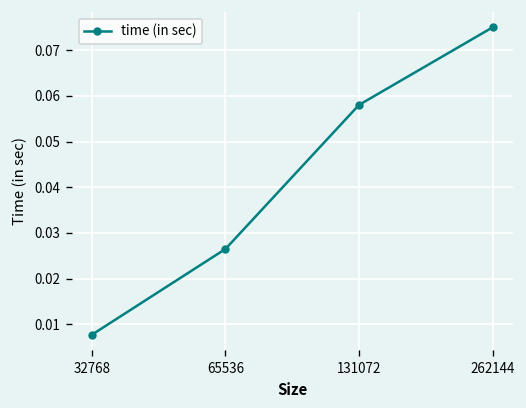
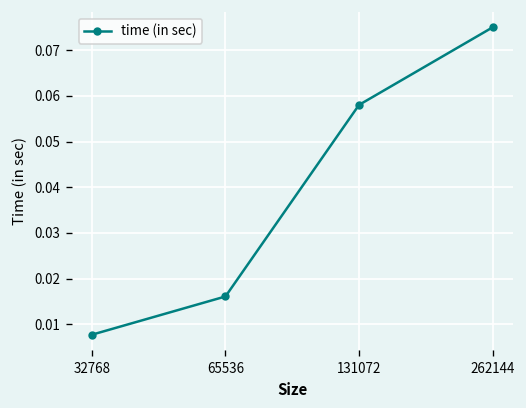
  {
    "32768": 0.008,
-   "65536": 0.026,
+   "65536": 0.016,
    "131072": 0.058,
    "262144": 0.075
  }
